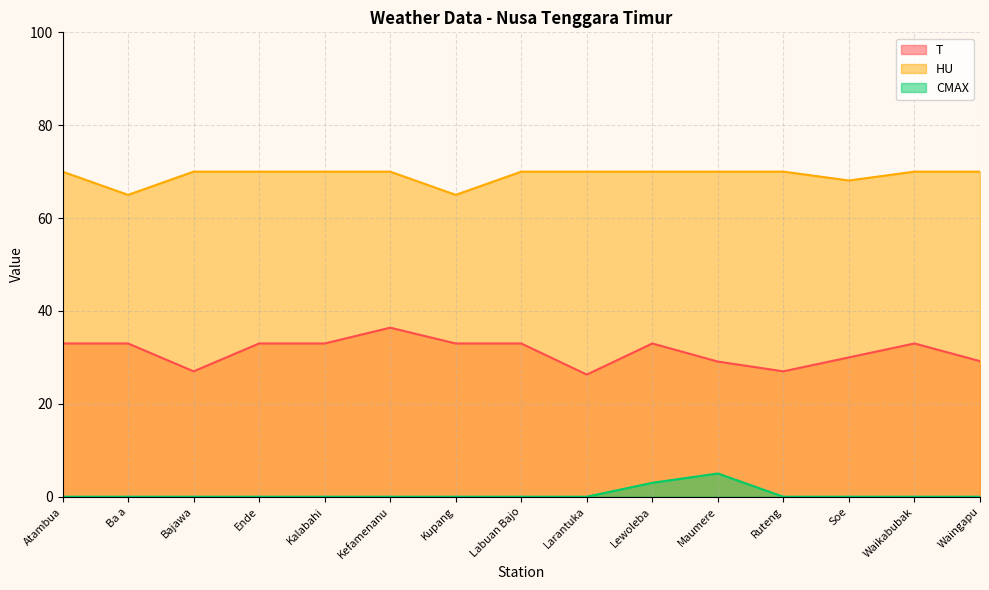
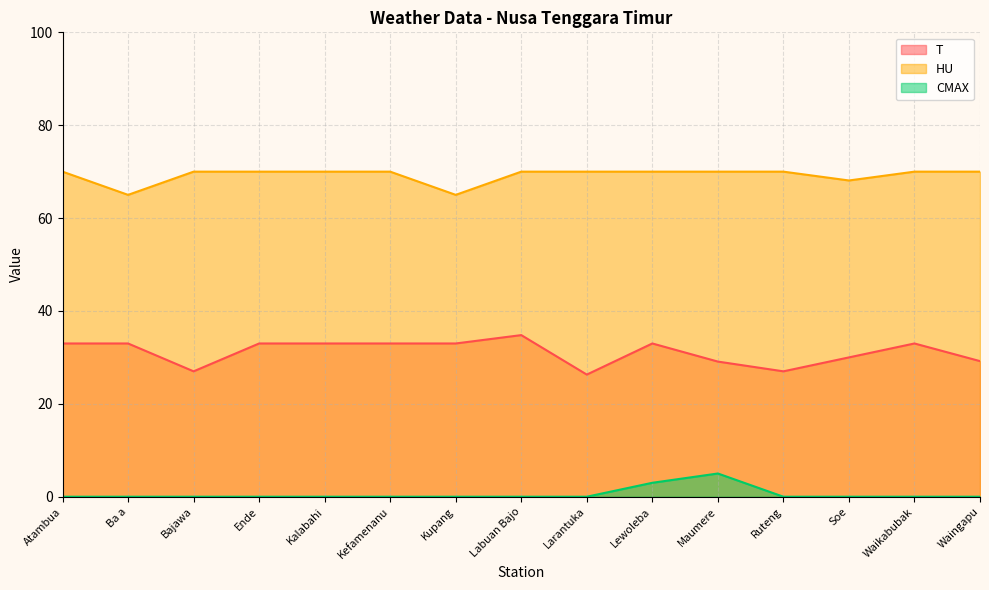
  {
    "T": {
      "Atambua": 33,
      "Ba a": 33,
      "Bajawa": 27,
      "Ende": 33,
      "Kalabahi": 33,
-     "Kefamenanu": 36,
+     "Kefamenanu": 33,
      "Kupang": 33,
-     "Labuan Bajo": 33,
+     "Labuan Bajo": 35,
      "Larantuka": 26,
      "Lewoleba": 33,
      "Maumere": 29,
      "Ruteng": 27,
      "Soe": 30,
      "Waikabubak": 33,
      "Waingapu": 29
    },
    "HU": {
      "Atambua": 70,
      "Ba a": 65,
      "Bajawa": 70,
      "Ende": 70,
      "Kalabahi": 70,
      "Kefamenanu": 70,
      "Kupang": 65,
      "Labuan Bajo": 70,
      "Larantuka": 70,
      "Lewoleba": 70,
      "Maumere": 70,
      "Ruteng": 70,
      "Soe": 68,
      "Waikabubak": 70,
      "Waingapu": 70
    },
    "CMAX": {
      "Atambua": 0,
      "Ba a": 0,
      "Bajawa": 0,
      "Ende": 0,
      "Kalabahi": 0,
      "Kefamenanu": 0,
      "Kupang": 0,
      "Labuan Bajo": 0,
      "Larantuka": 0,
      "Lewoleba": 3,
      "Maumere": 5,
      "Ruteng": 0,
      "Soe": 0,
      "Waikabubak": 0,
      "Waingapu": 0
    }
  }
